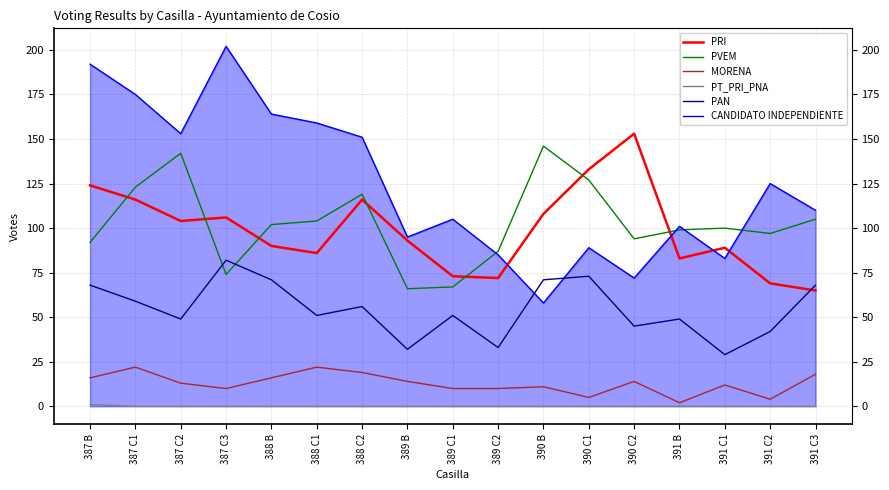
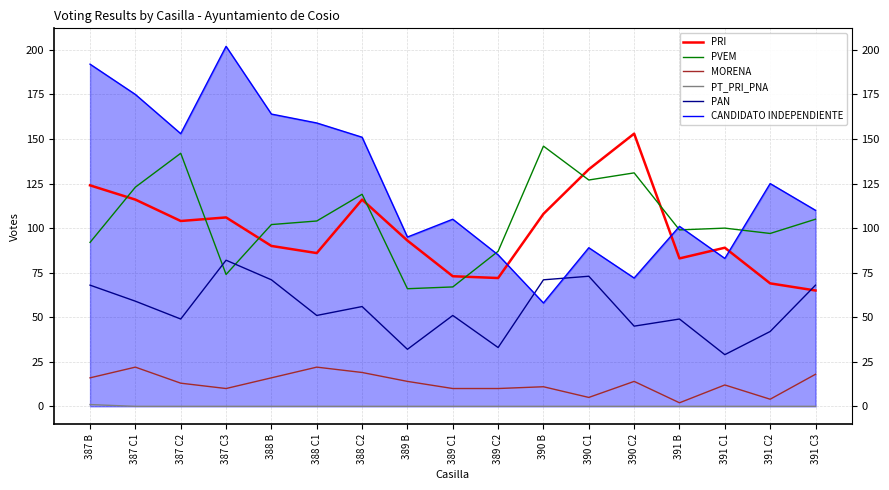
  {
    "PRI": {
      "387 B": 124,
      "387 C1": 116,
      "387 C2": 104,
      "387 C3": 106,
      "388 B": 90,
      "388 C1": 86,
      "388 C2": 116,
      "389 B": 93,
      "389 C1": 73,
      "389 C2": 72,
      "390 B": 108,
      "390 C1": 133,
      "390 C2": 153,
      "391 B": 83,
      "391 C1": 89,
      "391 C2": 69,
      "391 C3": 65
    },
    "PVEM": {
      "387 B": 92,
      "387 C1": 123,
      "387 C2": 142,
      "387 C3": 74,
      "388 B": 102,
      "388 C1": 104,
      "388 C2": 119,
      "389 B": 66,
      "389 C1": 67,
      "389 C2": 87,
      "390 B": 146,
      "390 C1": 127,
-     "390 C2": 94,
+     "390 C2": 131,
      "391 B": 99,
      "391 C1": 100,
      "391 C2": 97,
      "391 C3": 105
    },
    "MORENA": {
      "387 B": 16,
      "387 C1": 22,
      "387 C2": 13,
      "387 C3": 10,
      "388 B": 16,
      "388 C1": 22,
      "388 C2": 19,
      "389 B": 14,
      "389 C1": 10,
      "389 C2": 10,
      "390 B": 11,
      "390 C1": 5,
      "390 C2": 14,
      "391 B": 2,
      "391 C1": 12,
      "391 C2": 4,
      "391 C3": 18
    },
    "PT_PRI_PNA": {
      "387 B": 1,
      "387 C1": 0,
      "387 C2": 0,
      "387 C3": 0,
      "388 B": 0,
      "388 C1": 0,
      "388 C2": 0,
      "389 B": 0,
      "389 C1": 0,
      "389 C2": 0,
      "390 B": 0,
      "390 C1": 0,
      "390 C2": 0,
      "391 B": 0,
      "391 C1": 0,
      "391 C2": 0,
      "391 C3": 0
    },
    "PAN": {
      "387 B": 68,
      "387 C1": 59,
      "387 C2": 49,
      "387 C3": 82,
      "388 B": 71,
      "388 C1": 51,
      "388 C2": 56,
      "389 B": 32,
      "389 C1": 51,
      "389 C2": 33,
      "390 B": 71,
      "390 C1": 73,
      "390 C2": 45,
      "391 B": 49,
      "391 C1": 29,
      "391 C2": 42,
      "391 C3": 68
    },
    "CANDIDATO INDEPENDIENTE": {
      "387 B": 192,
      "387 C1": 175,
      "387 C2": 153,
      "387 C3": 202,
      "388 B": 164,
      "388 C1": 159,
      "388 C2": 151,
      "389 B": 95,
      "389 C1": 105,
      "389 C2": 85,
      "390 B": 58,
      "390 C1": 89,
      "390 C2": 72,
      "391 B": 101,
      "391 C1": 83,
      "391 C2": 125,
      "391 C3": 110
    }
  }
